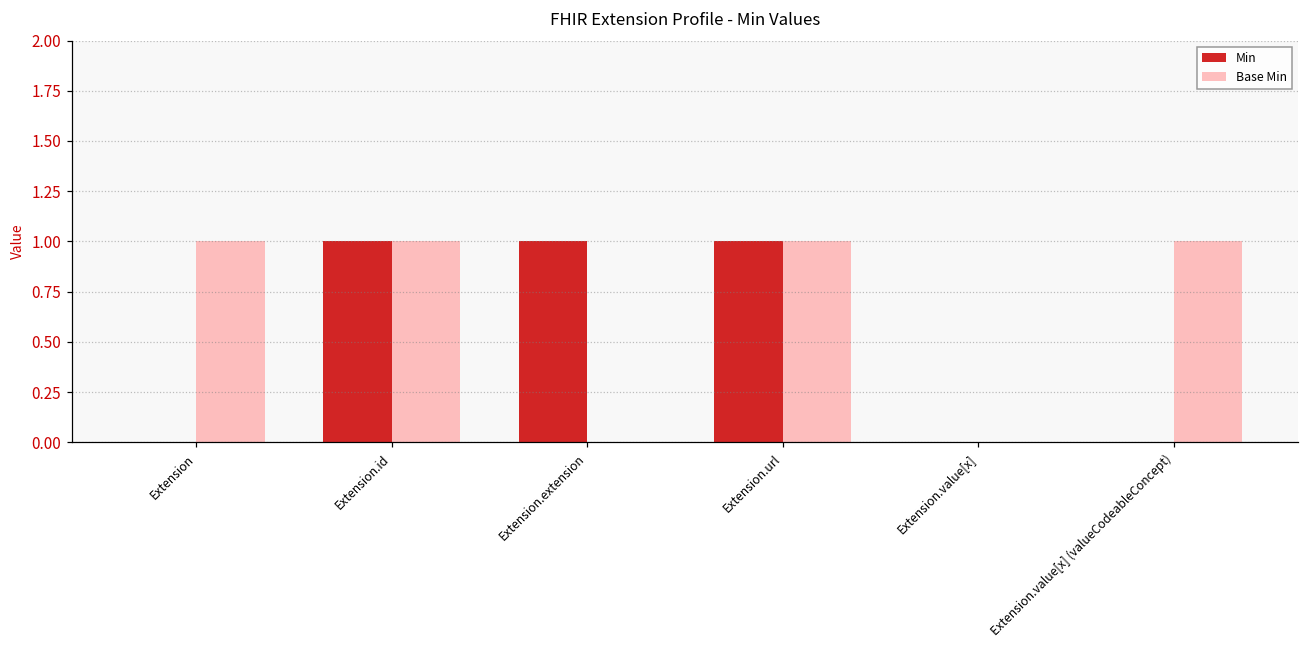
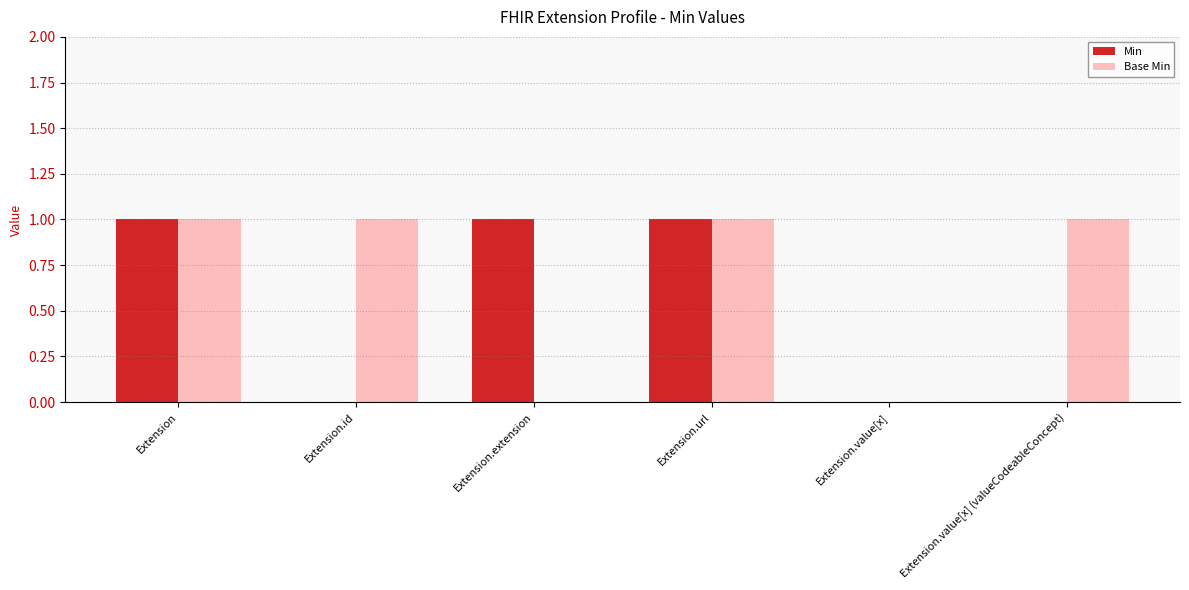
  {
    "Min": {
-     "Extension": 0,
-     "Extension.id": 1,
+     "Extension": 1,
+     "Extension.id": 0,
      "Extension.extension": 1,
      "Extension.url": 1,
      "Extension.value[x]": 0,
      "Extension.value[x] (valueCodeableConcept)": 0
    },
    "Base Min": {
      "Extension": 1,
      "Extension.id": 1,
      "Extension.extension": 0,
      "Extension.url": 1,
      "Extension.value[x]": 0,
      "Extension.value[x] (valueCodeableConcept)": 1
    }
  }
